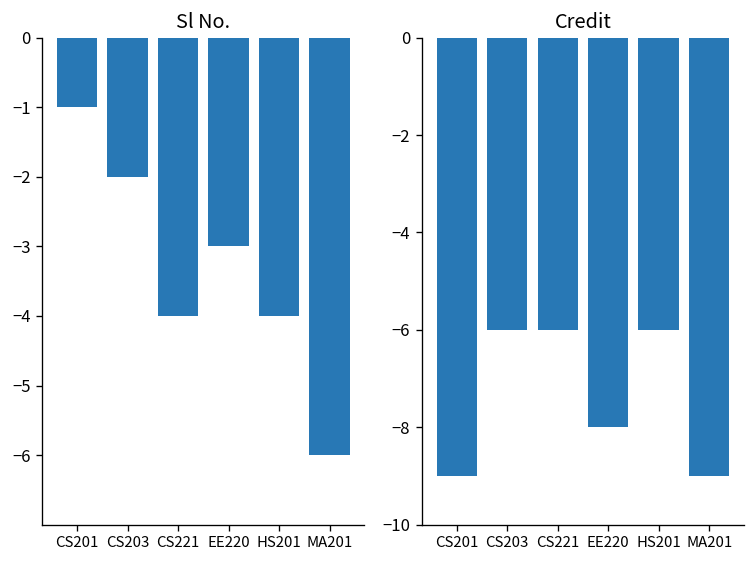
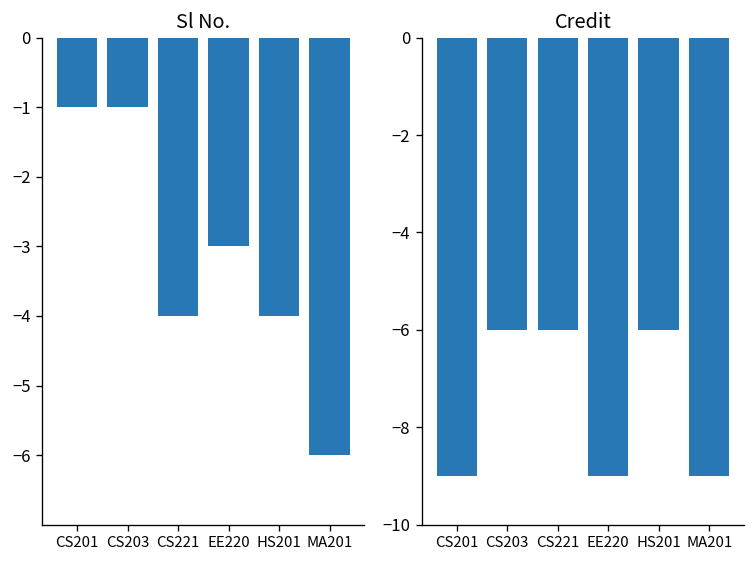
  {
    "Sl No.": {
      "CS201": -1.0,
-     "CS203": -2.0,
+     "CS203": -1.0,
      "CS221": -4.0,
      "EE220": -3.0,
      "HS201": -4.0,
      "MA201": -6.0
    },
    "Credit": {
      "CS201": -9.0,
      "CS203": -6.0,
      "CS221": -6.0,
-     "EE220": -8.0,
+     "EE220": -9.0,
      "HS201": -6.0,
      "MA201": -9.0
    }
  }
